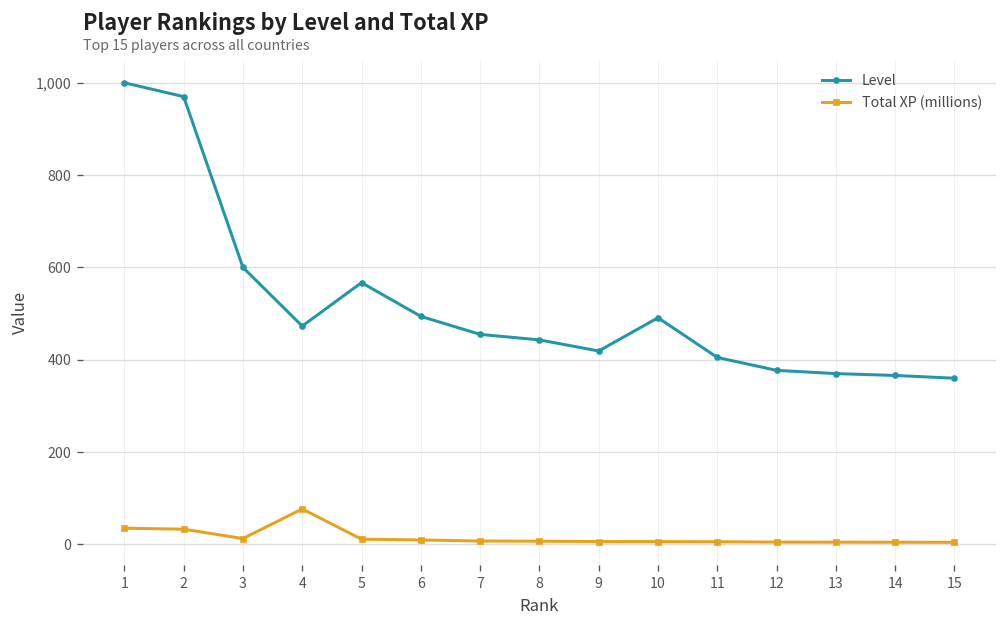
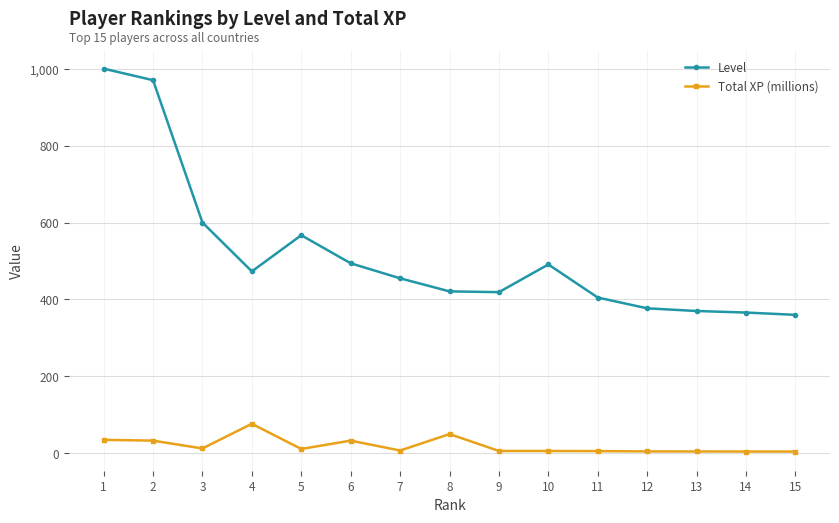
  {
    "Level": {
      "2": 970,
      "3": 600,
      "4": 470,
      "5": 570,
      "6": 490,
      "7": 460,
-     "8": 440,
+     "8": 420,
      "9": 420,
      "10": 490,
      "11": 410,
      "12": 380,
      "13": 370,
      "14": 370,
      "15": 360
    },
    "Total XP (millions)": {
      "1": 40,
      "2": 30,
      "3": 10,
      "4": 80,
      "5": 10,
-     "6": 10,
+     "6": 30,
      "7": 10,
-     "8": 10,
+     "8": 50,
      "9": 10,
      "10": 10,
      "11": 10,
      "12": 10,
      "13": 0,
      "14": 0,
      "15": 0
    }
  }
